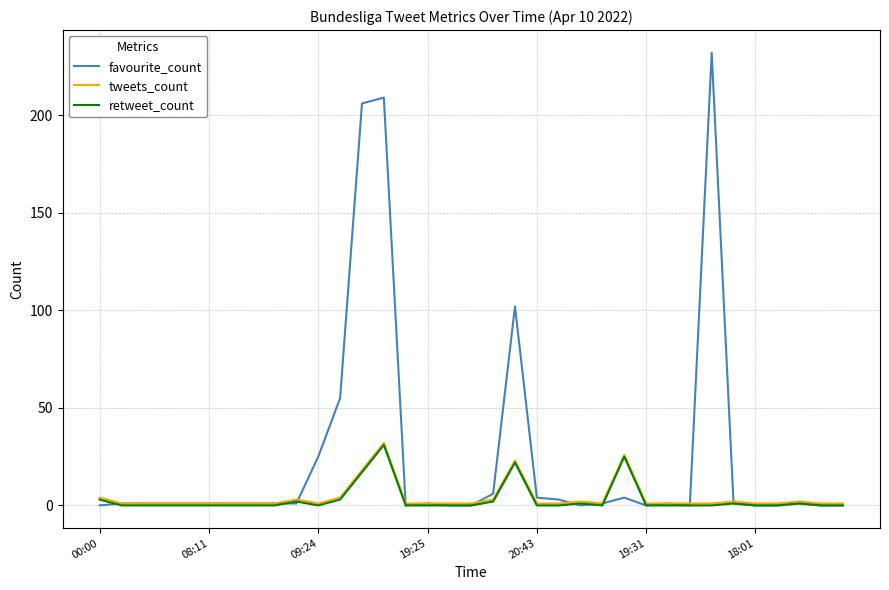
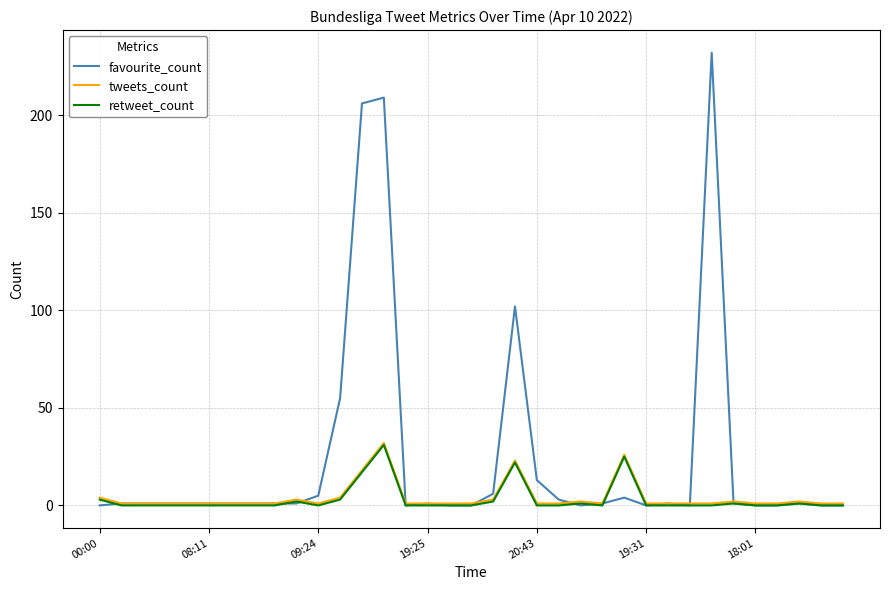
  {
    "favourite_count": {
      "00:00": 0,
-     "09:24": 25,
-     "20:43": 4
+     "09:24": 5,
+     "20:43": 13
    }
  }
